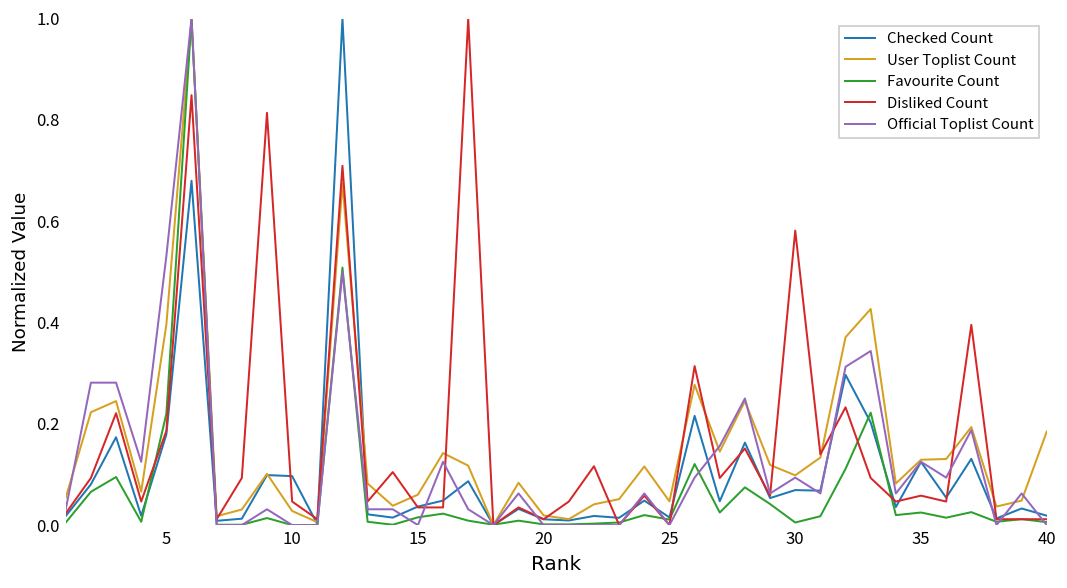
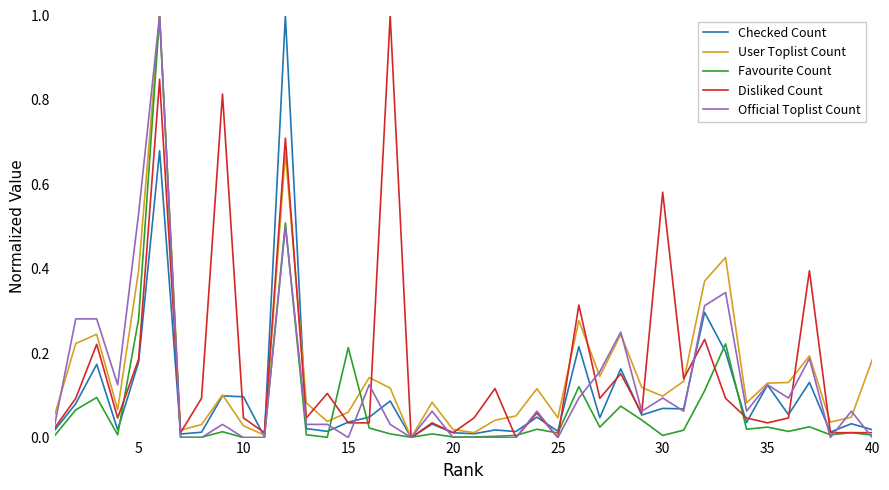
  {
    "Checked Count": {
      "5": 0.18,
      "10": 0.10,
      "30": 0.07,
      "40": 0.02
    },
    "User Toplist Count": {
      "5": 0.40,
      "10": 0.03,
      "15": 0.06,
      "20": 0.02,
      "25": 0.05,
      "40": 0.18
    },
    "Favourite Count": {
-     "5": 0.22,
-     "15": 0.02,
+     "5": 0.28,
+     "15": 0.21,
      "30": 0.01,
      "35": 0.02
    },
    "Disliked Count": {
      "5": 0.19,
      "10": 0.05,
      "30": 0.58,
-     "35": 0.06
+     "35": 0.03
    },
    "Official Toplist Count": {
      "5": 0.53,
      "15": 0.00
    }
  }
